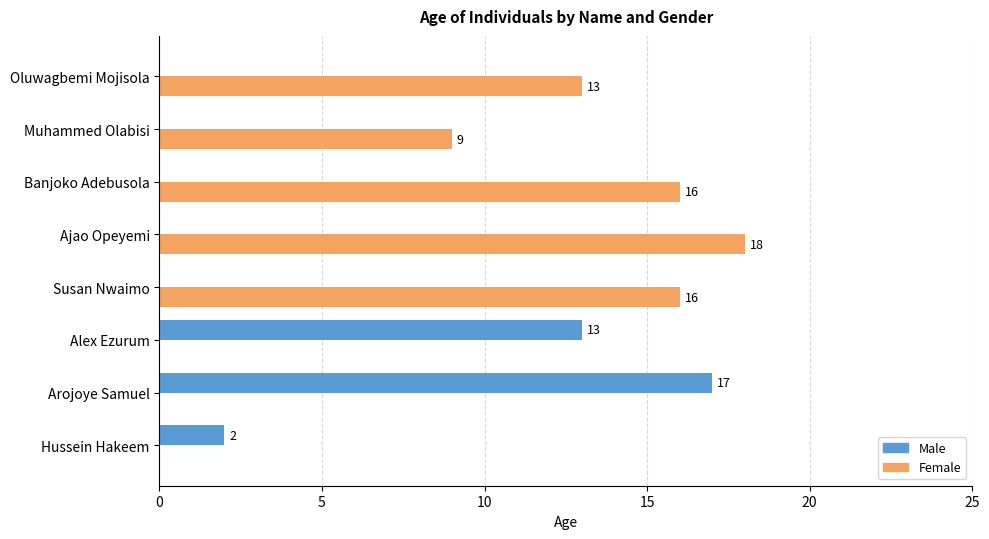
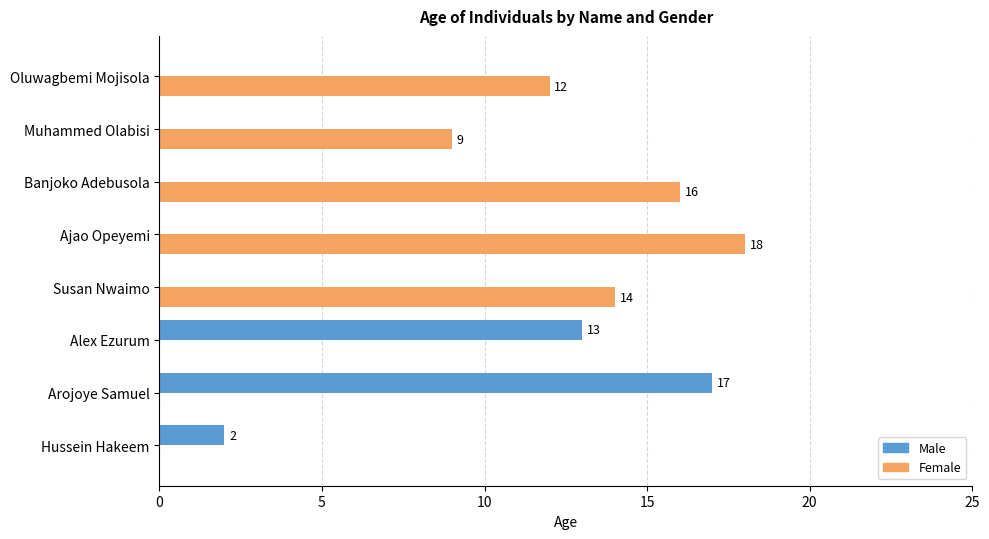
  {
    "Male": {
      "Alex Ezurum": 13,
      "Arojoye Samuel": 17,
      "Hussein Hakeem": 2
    },
    "Female": {
-     "Oluwagbemi Mojisola": 13,
+     "Oluwagbemi Mojisola": 12,
      "Muhammed Olabisi": 9,
      "Banjoko Adebusola": 16,
      "Ajao Opeyemi": 18,
-     "Susan Nwaimo": 16
+     "Susan Nwaimo": 14
    }
  }
